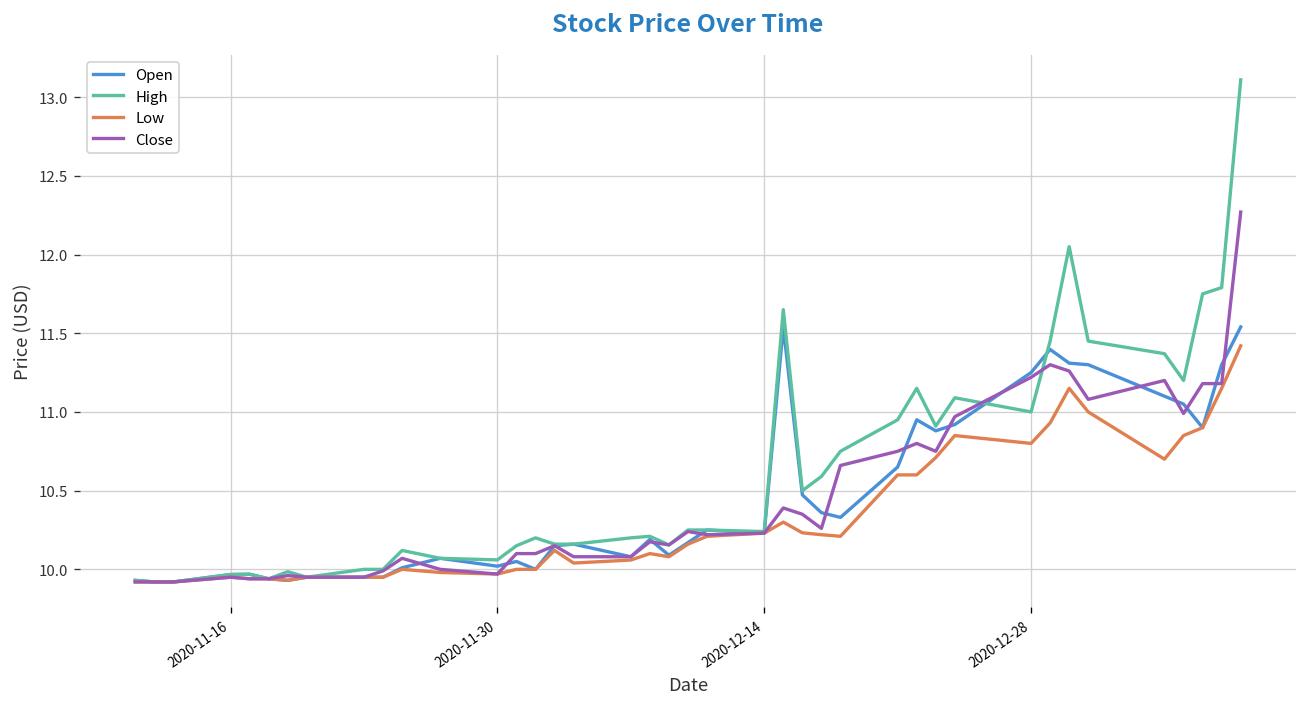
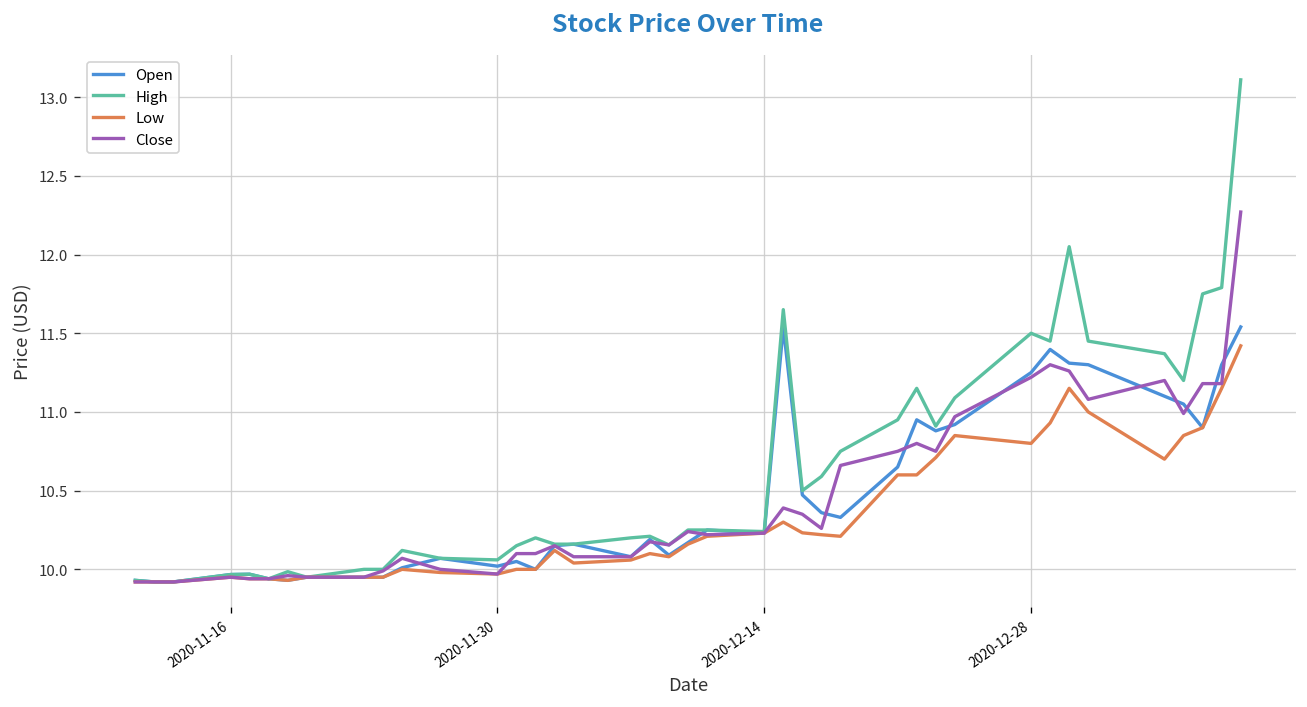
  {
    "Open": {
      "2020-11-30": 10.02,
      "2020-12-28": 11.25
    },
    "High": {
      "2020-11-30": 10.06,
-     "2020-12-28": 11.0
+     "2020-12-28": 11.5
    },
    "Low": {
      "2020-12-28": 10.8
    },
    "Close": {
      "2020-12-28": 11.22
    }
  }
